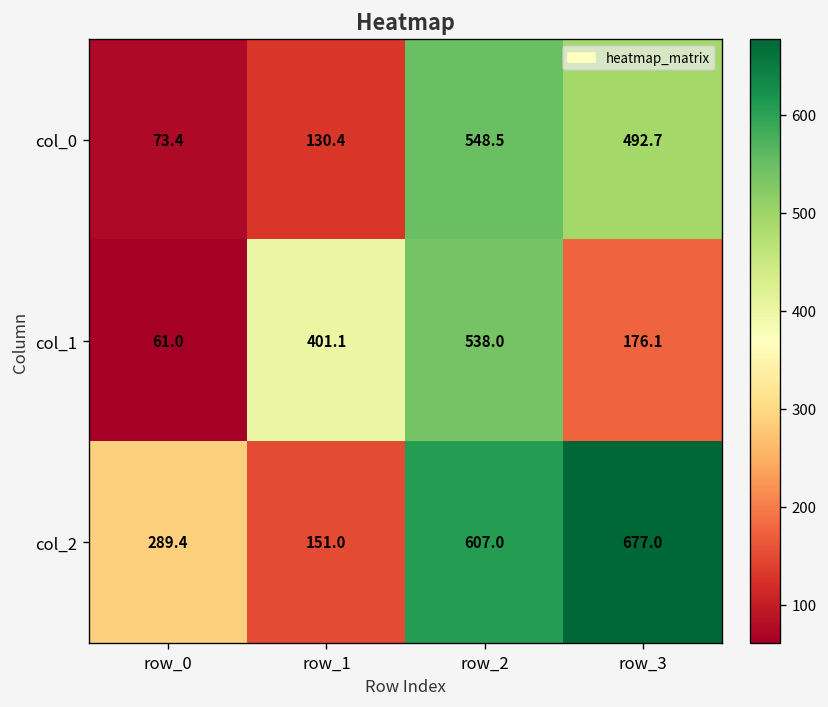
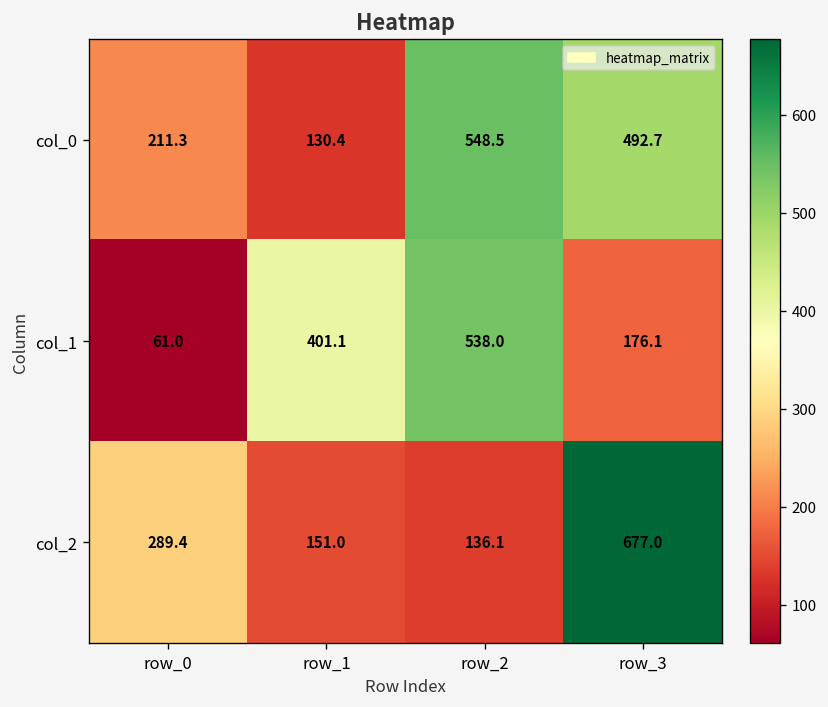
  {
    "col_0": {
-     "row_0": 73.4,
+     "row_0": 211.3,
      "row_1": 130.4,
      "row_2": 548.5,
      "row_3": 492.7
    },
    "col_1": {
      "row_0": 61.0,
      "row_1": 401.1,
      "row_2": 538.0,
      "row_3": 176.1
    },
    "col_2": {
      "row_0": 289.4,
      "row_1": 151.0,
-     "row_2": 607.0,
+     "row_2": 136.1,
      "row_3": 677.0
    }
  }
